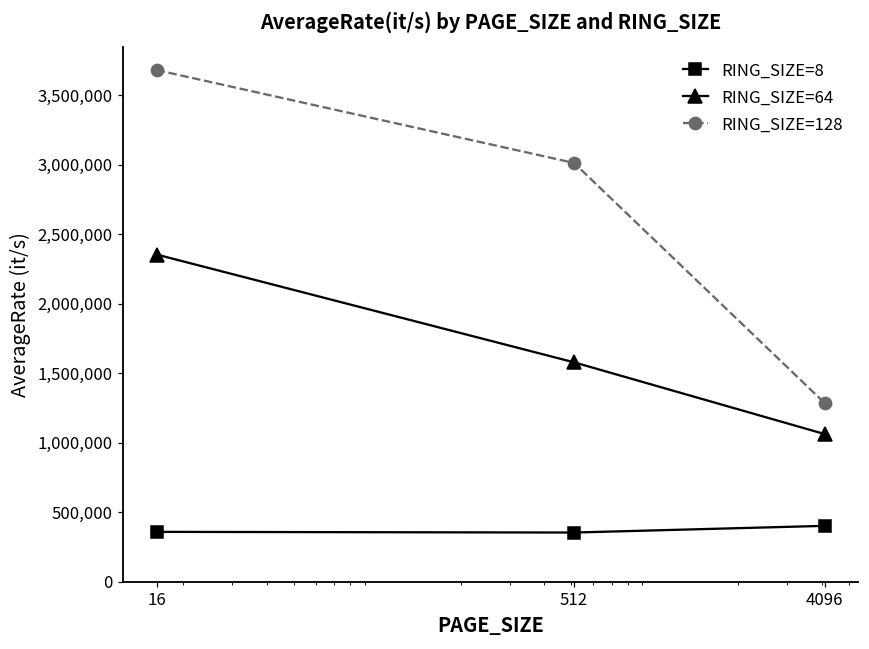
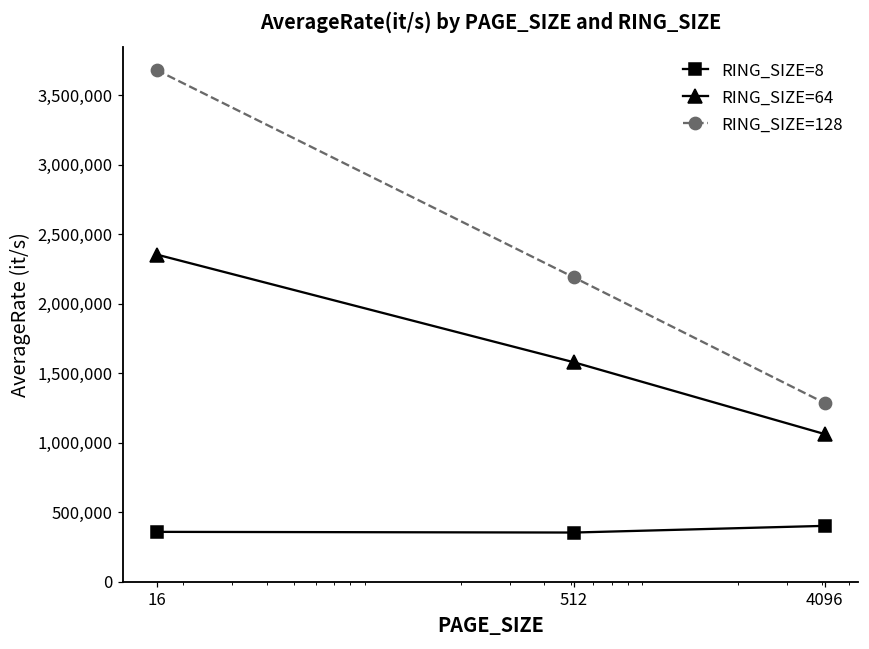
  {
    "RING_SIZE=128": {
      "16": "3,680,000",
-     "512": "3,010,000",
+     "512": "2,190,000",
      "4096": "1,290,000"
    }
  }
